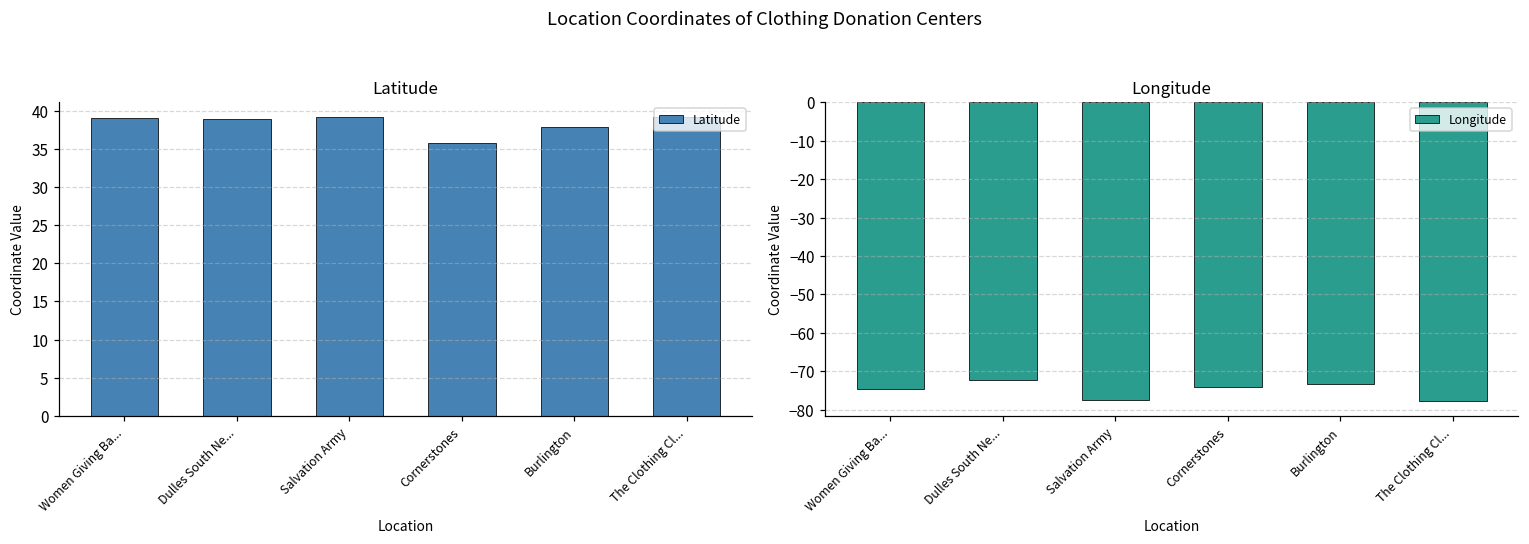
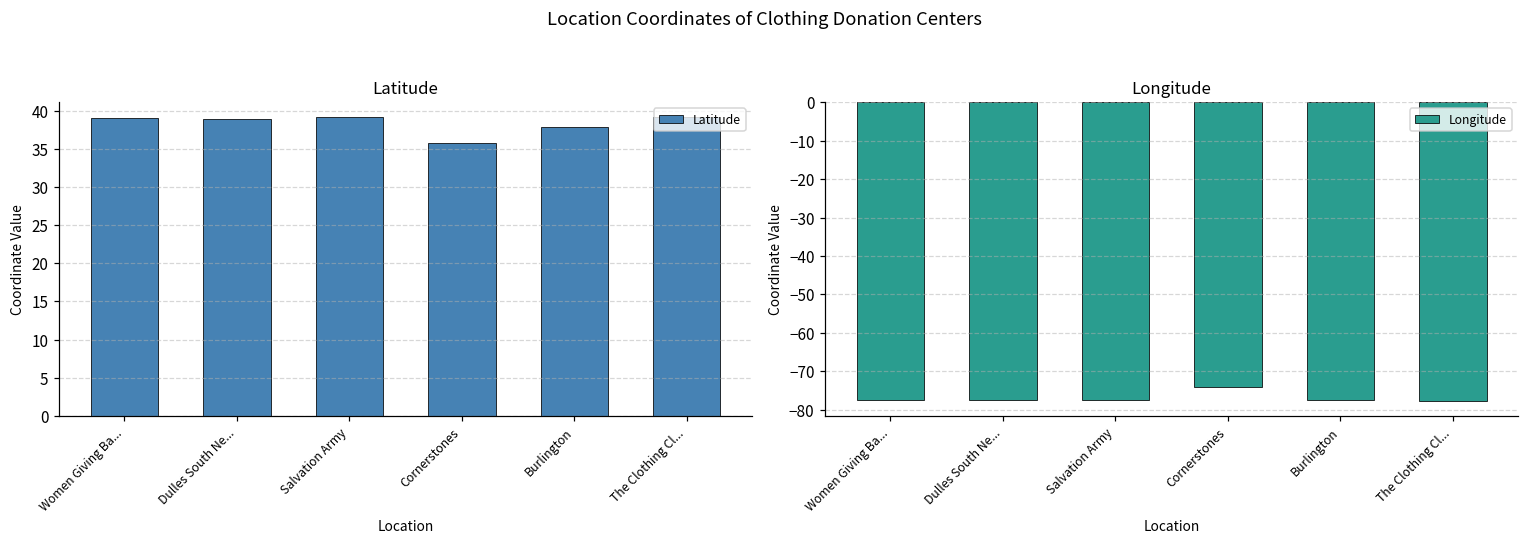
  {
    "Latitude": {
      "Women Giving Ba...": 39,
      "Dulles South Ne...": 39,
      "Salvation Army": 39,
      "Cornerstones": 36,
      "Burlington": 38
    },
    "Longitude": {
-     "Women Giving Ba...": -75,
-     "Dulles South Ne...": -72,
+     "Women Giving Ba...": -77,
+     "Dulles South Ne...": -78,
      "Salvation Army": -78,
      "Cornerstones": -74,
-     "Burlington": -73,
+     "Burlington": -77,
      "The Clothing Cl...": -78
    }
  }
